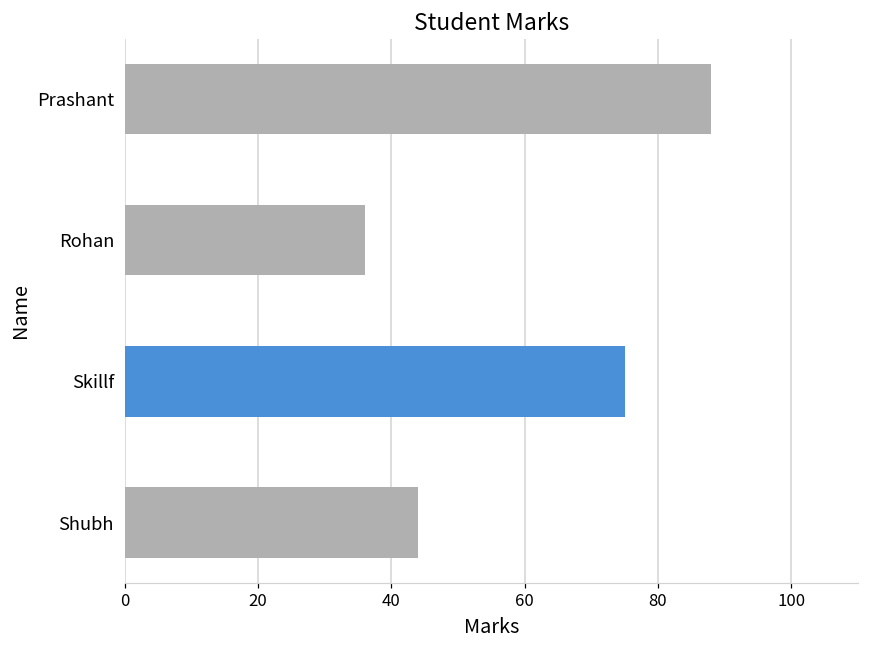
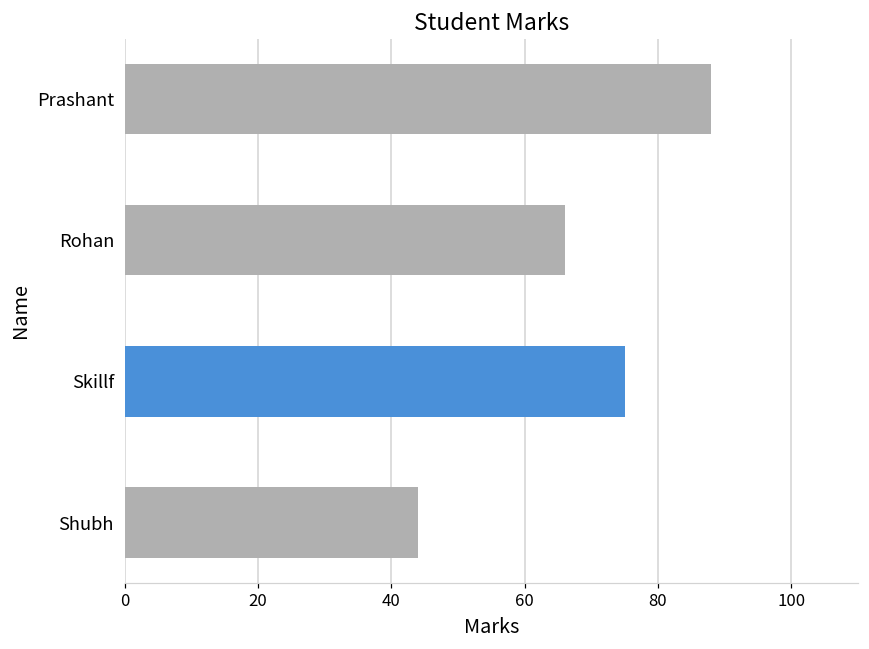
  {
    "Prashant": 88,
-   "Rohan": 36,
+   "Rohan": 66,
    "Skillf": 75,
    "Shubh": 44
  }
